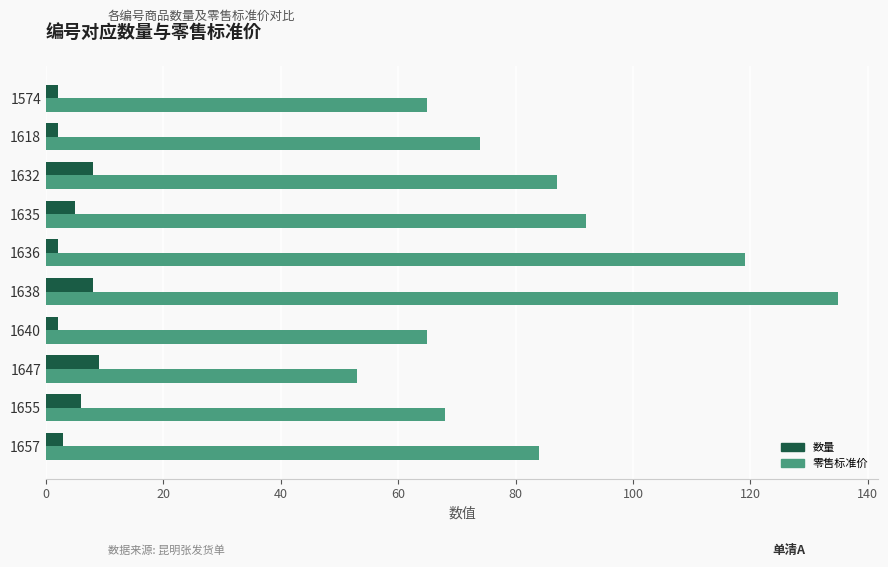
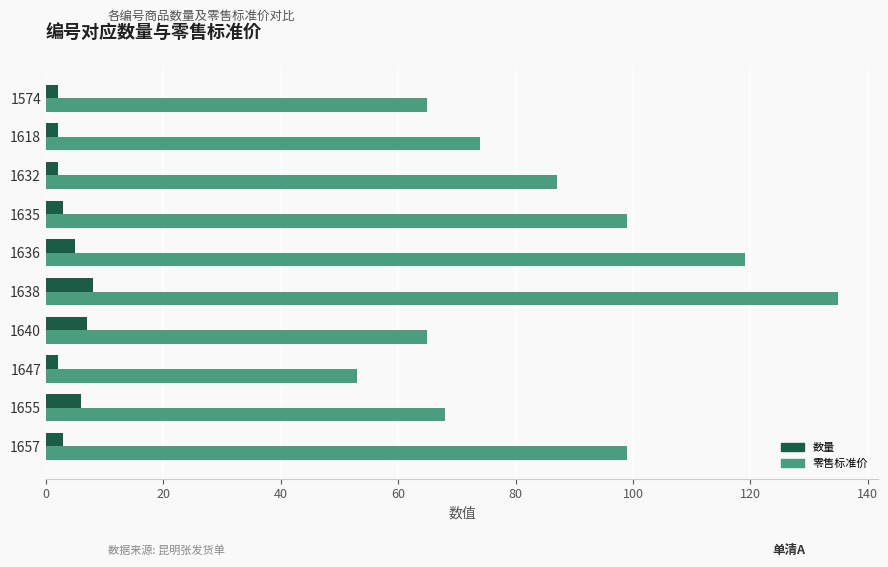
  {
    "数量": {
      "1574": 2,
      "1618": 2,
-     "1632": 8,
-     "1635": 5,
-     "1636": 2,
+     "1632": 2,
+     "1635": 3,
+     "1636": 5,
      "1638": 8,
-     "1640": 2,
-     "1647": 9,
+     "1640": 7,
+     "1647": 2,
      "1655": 6,
      "1657": 3
    },
    "零售标准价": {
      "1574": 65,
      "1618": 74,
      "1632": 87,
-     "1635": 92,
+     "1635": 99,
      "1636": 119,
      "1638": 135,
      "1640": 65,
      "1647": 53,
      "1655": 68,
-     "1657": 84
+     "1657": 99
    }
  }
